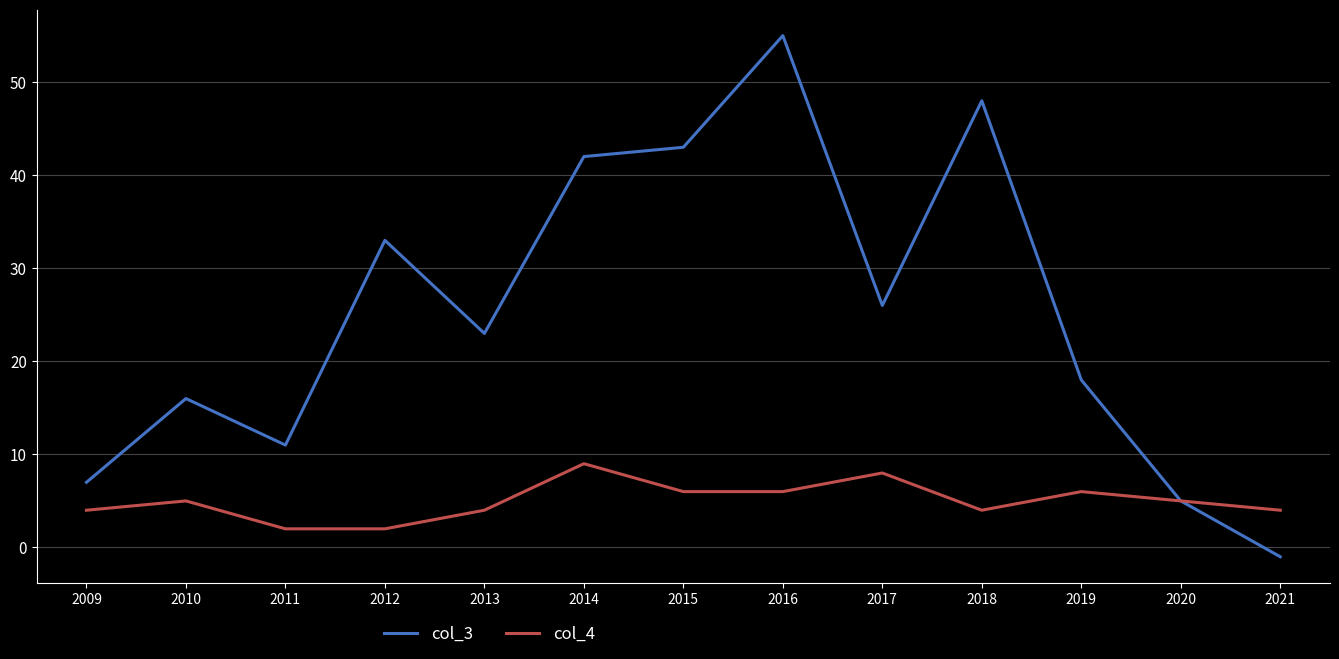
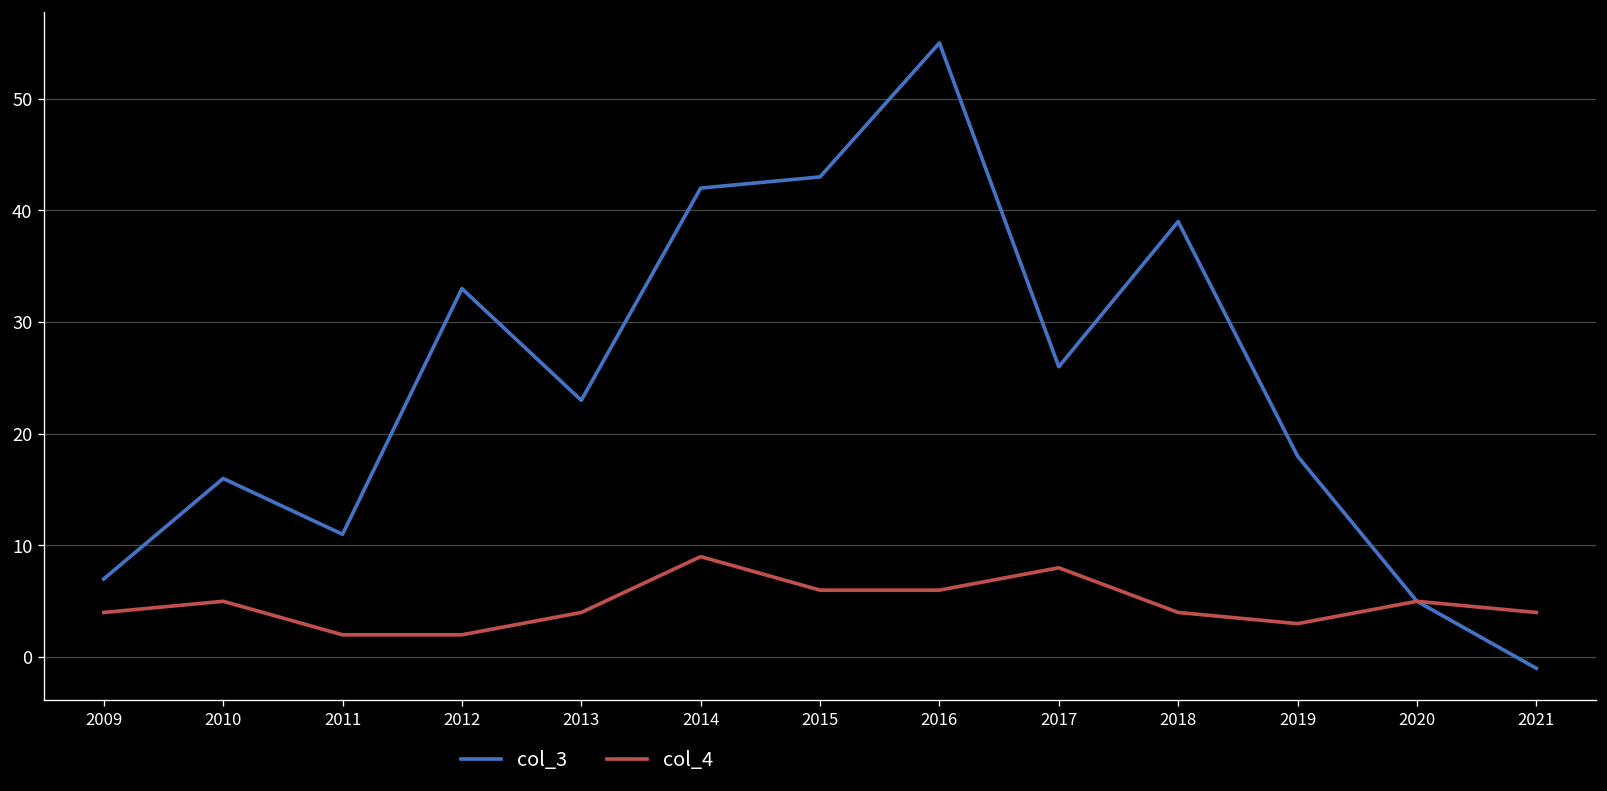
  {
    "col_3": {
      "2009": 7,
      "2010": 16,
      "2011": 11,
      "2012": 33,
      "2013": 23,
      "2014": 42,
      "2015": 43,
      "2016": 55,
      "2017": 26,
-     "2018": 48,
+     "2018": 39,
      "2019": 18,
      "2021": -1
    },
    "col_4": {
      "2009": 4,
      "2010": 5,
      "2011": 2,
      "2012": 2,
      "2013": 4,
      "2014": 9,
      "2015": 6,
      "2016": 6,
      "2017": 8,
      "2018": 4,
-     "2019": 6,
+     "2019": 3,
      "2021": 4
    }
  }
